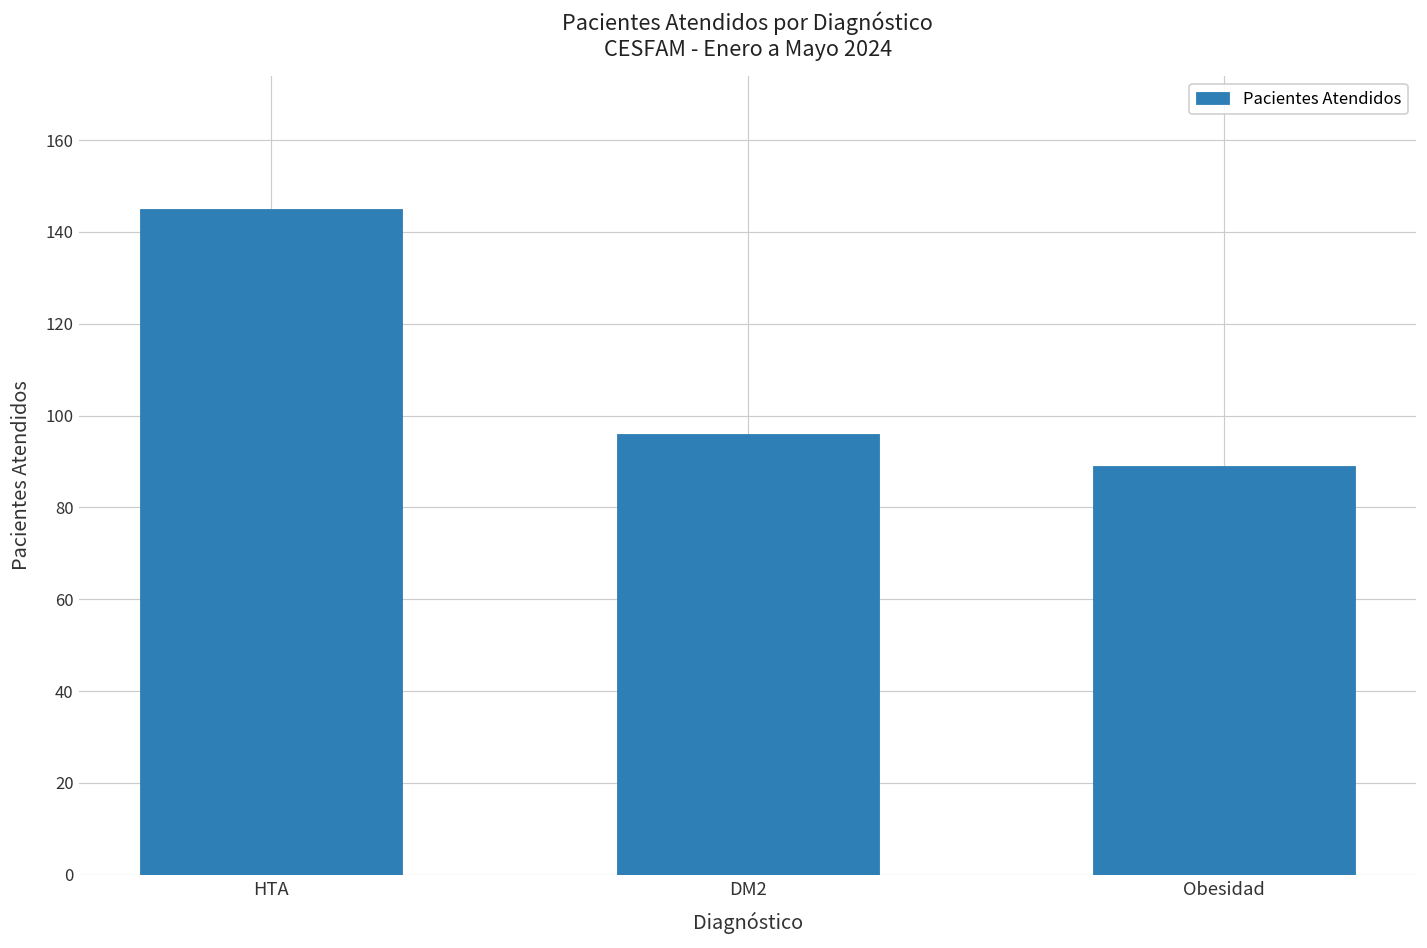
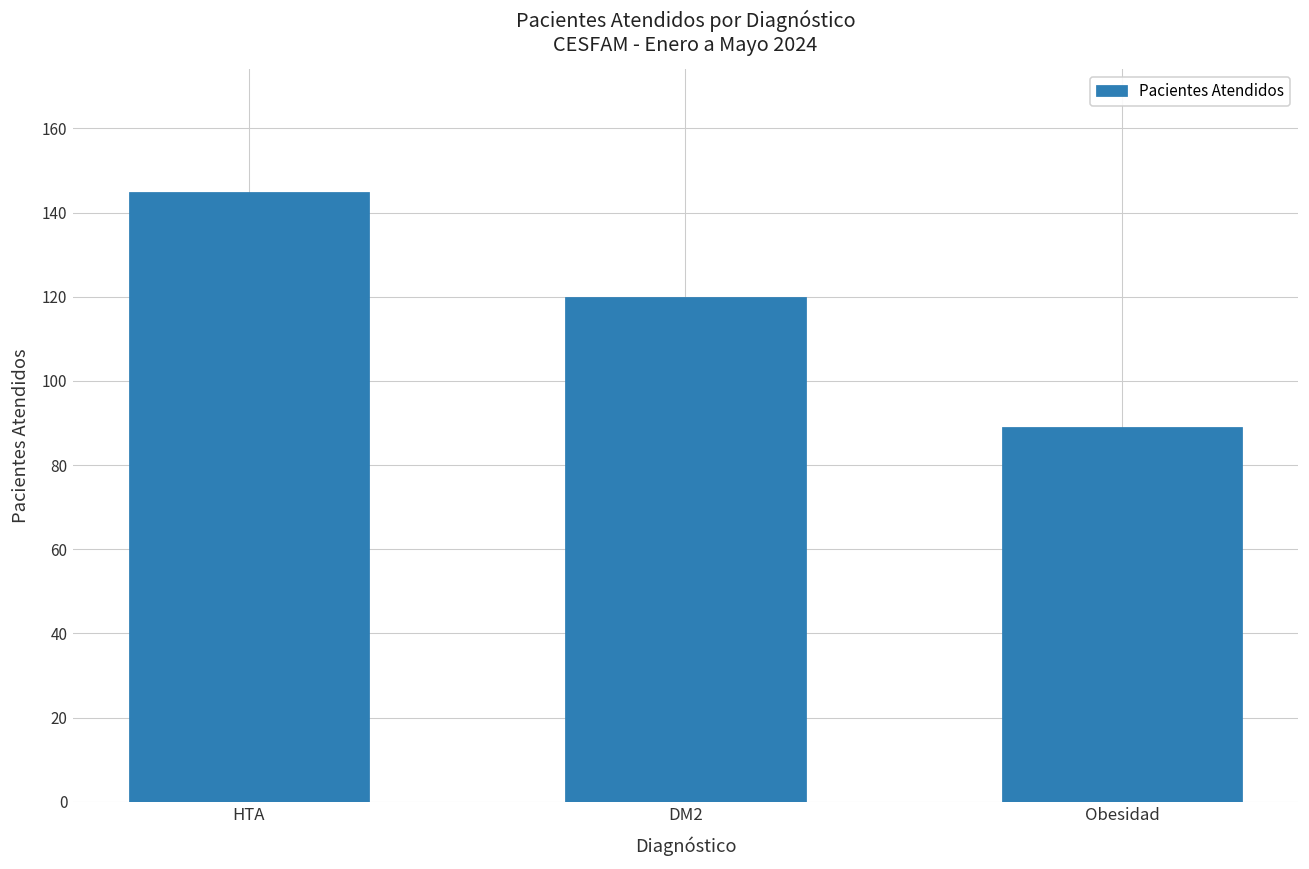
  {
    "HTA": 145,
-   "DM2": 96,
+   "DM2": 120,
    "Obesidad": 89
  }
